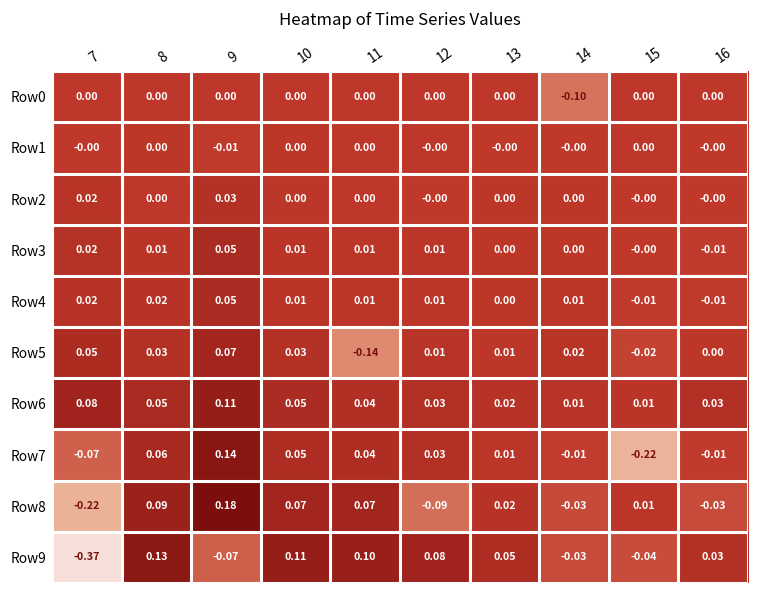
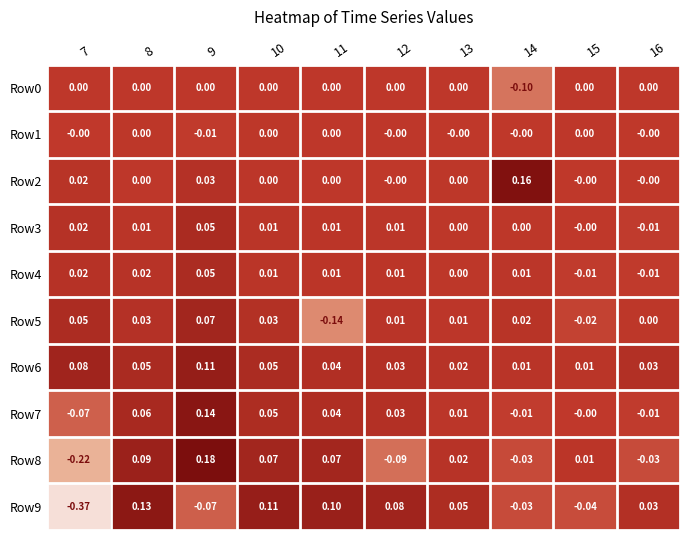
  {
    "Row0": {
      "7": 0.00,
      "8": 0.00,
      "9": 0.00,
      "10": 0.00,
      "11": 0.00,
      "12": 0.00,
      "13": 0.00,
      "14": -0.10,
      "15": 0.00,
      "16": 0.00
    },
    "Row1": {
      "7": -0.00,
      "8": 0.00,
      "9": -0.01,
      "10": 0.00,
      "11": 0.00,
      "12": -0.00,
      "13": -0.00,
      "14": -0.00,
      "15": 0.00,
      "16": -0.00
    },
    "Row2": {
      "7": 0.02,
      "8": 0.00,
      "9": 0.03,
      "10": 0.00,
      "11": 0.00,
      "12": -0.00,
      "13": 0.00,
-     "14": 0.00,
+     "14": 0.16,
      "15": -0.00,
      "16": -0.00
    },
    "Row3": {
      "7": 0.02,
      "8": 0.01,
      "9": 0.05,
      "10": 0.01,
      "11": 0.01,
      "12": 0.01,
      "13": 0.00,
      "14": 0.00,
      "15": -0.00,
      "16": -0.01
    },
    "Row4": {
      "7": 0.02,
      "8": 0.02,
      "9": 0.05,
      "10": 0.01,
      "11": 0.01,
      "12": 0.01,
      "13": 0.00,
      "14": 0.01,
      "15": -0.01,
      "16": -0.01
    },
    "Row5": {
      "7": 0.05,
      "8": 0.03,
      "9": 0.07,
      "10": 0.03,
      "11": -0.14,
      "12": 0.01,
      "13": 0.01,
      "14": 0.02,
      "15": -0.02,
      "16": 0.00
    },
    "Row6": {
      "7": 0.08,
      "8": 0.05,
      "9": 0.11,
      "10": 0.05,
      "11": 0.04,
      "12": 0.03,
      "13": 0.02,
      "14": 0.01,
      "15": 0.01,
      "16": 0.03
    },
    "Row7": {
      "7": -0.07,
      "8": 0.06,
      "9": 0.14,
      "10": 0.05,
      "11": 0.04,
      "12": 0.03,
      "13": 0.01,
      "14": -0.01,
-     "15": -0.22,
+     "15": -0.00,
      "16": -0.01
    },
    "Row8": {
      "7": -0.22,
      "8": 0.09,
      "9": 0.18,
      "10": 0.07,
      "11": 0.07,
      "12": -0.09,
      "13": 0.02,
      "14": -0.03,
      "15": 0.01,
      "16": -0.03
    },
    "Row9": {
      "7": -0.37,
      "8": 0.13,
      "9": -0.07,
      "10": 0.11,
      "11": 0.10,
      "12": 0.08,
      "13": 0.05,
      "14": -0.03,
      "15": -0.04,
      "16": 0.03
    }
  }
